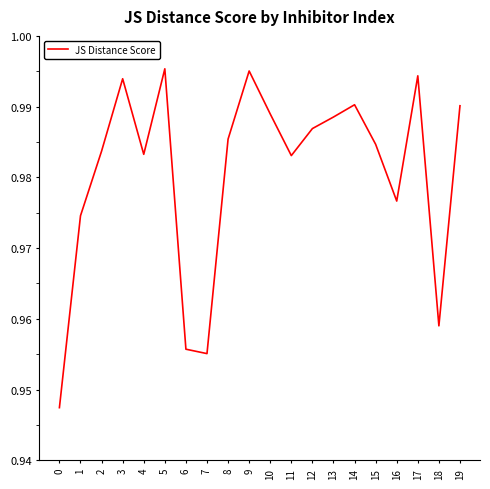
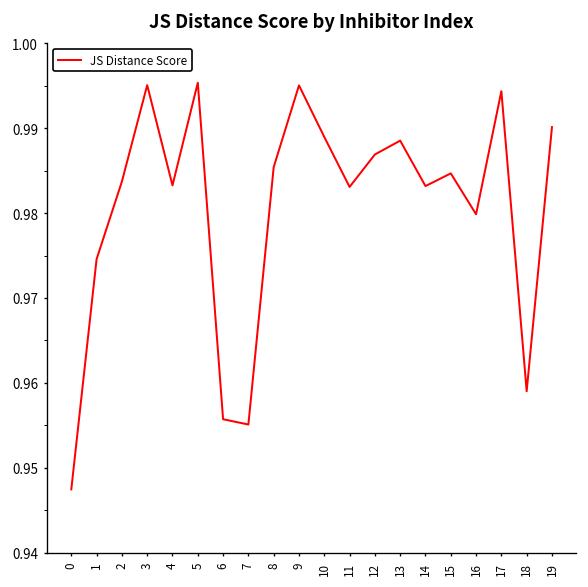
  {
    "0": 0.947,
    "1": 0.975,
    "2": 0.984,
-   "3": 0.994,
+   "3": 0.995,
    "4": 0.983,
    "5": 0.995,
    "6": 0.956,
    "7": 0.955,
    "8": 0.985,
    "9": 0.995,
    "10": 0.989,
    "11": 0.983,
    "12": 0.987,
    "13": 0.989,
-   "14": 0.990,
+   "14": 0.983,
    "15": 0.985,
-   "16": 0.977,
+   "16": 0.980,
    "17": 0.994,
    "18": 0.959,
    "19": 0.990
  }
